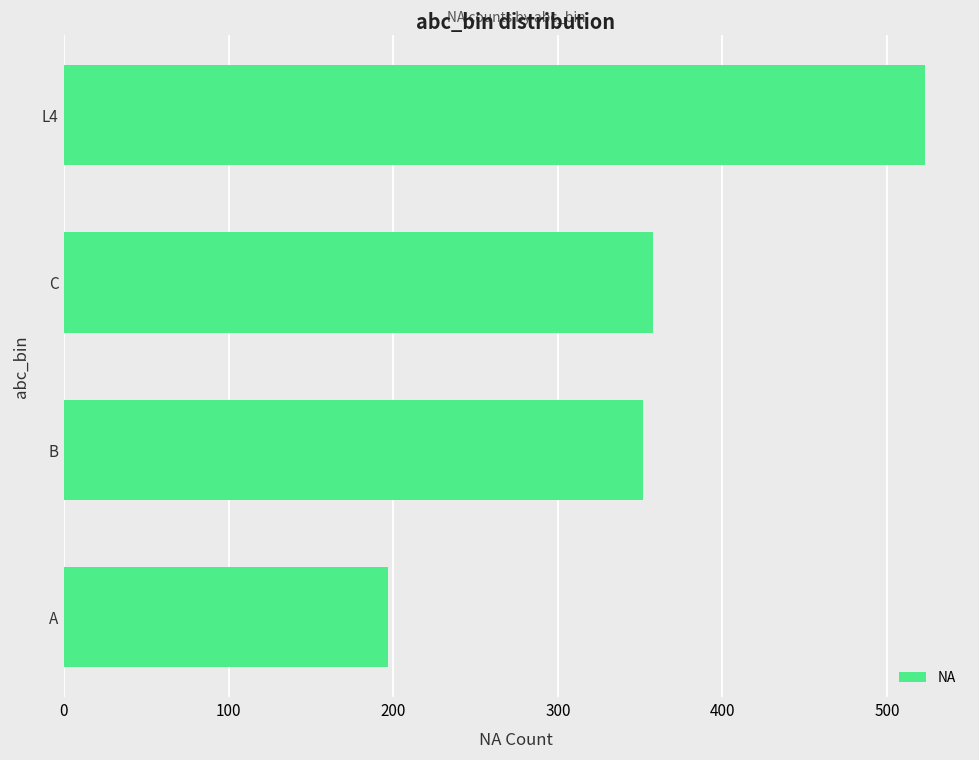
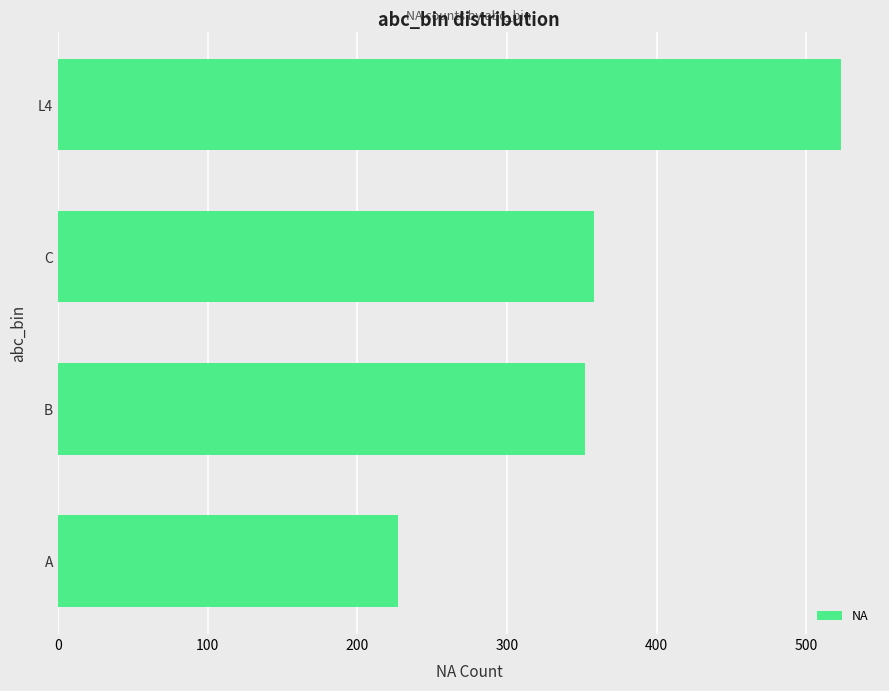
  {
    "L4": 523,
    "C": 358,
    "B": 352,
-   "A": 197
+   "A": 227
  }
